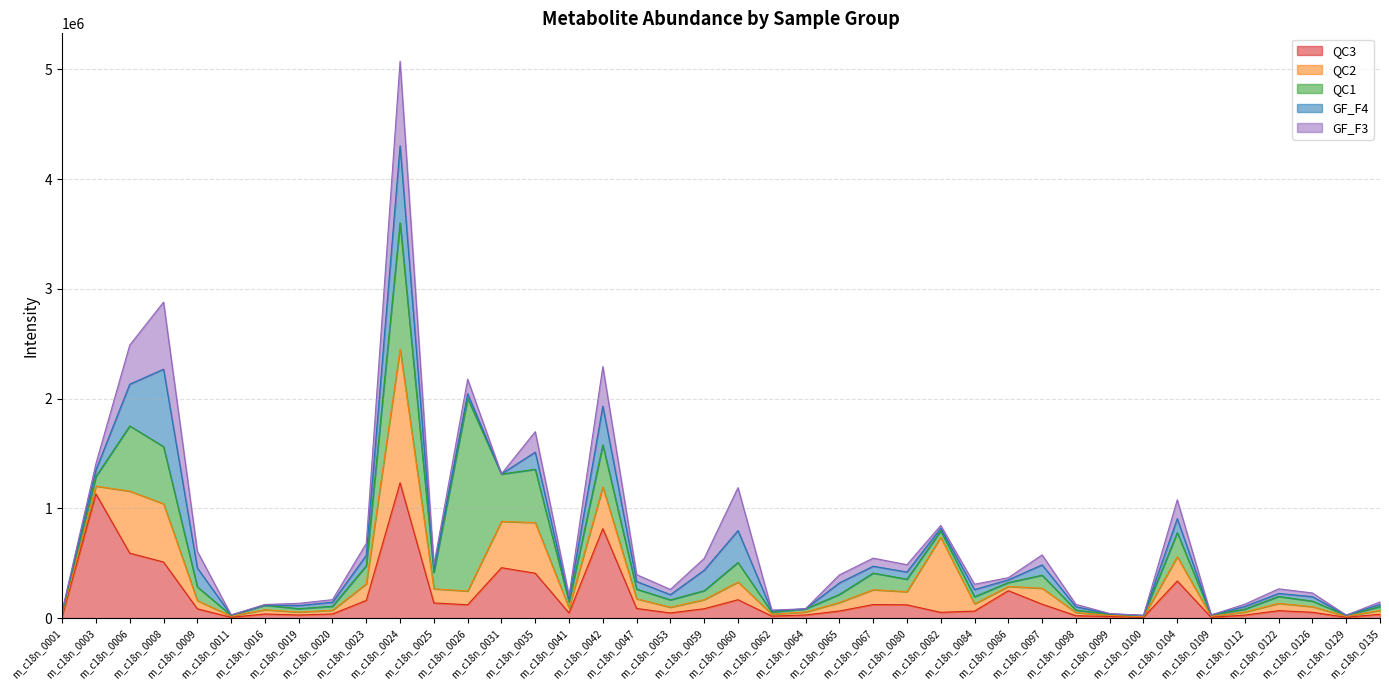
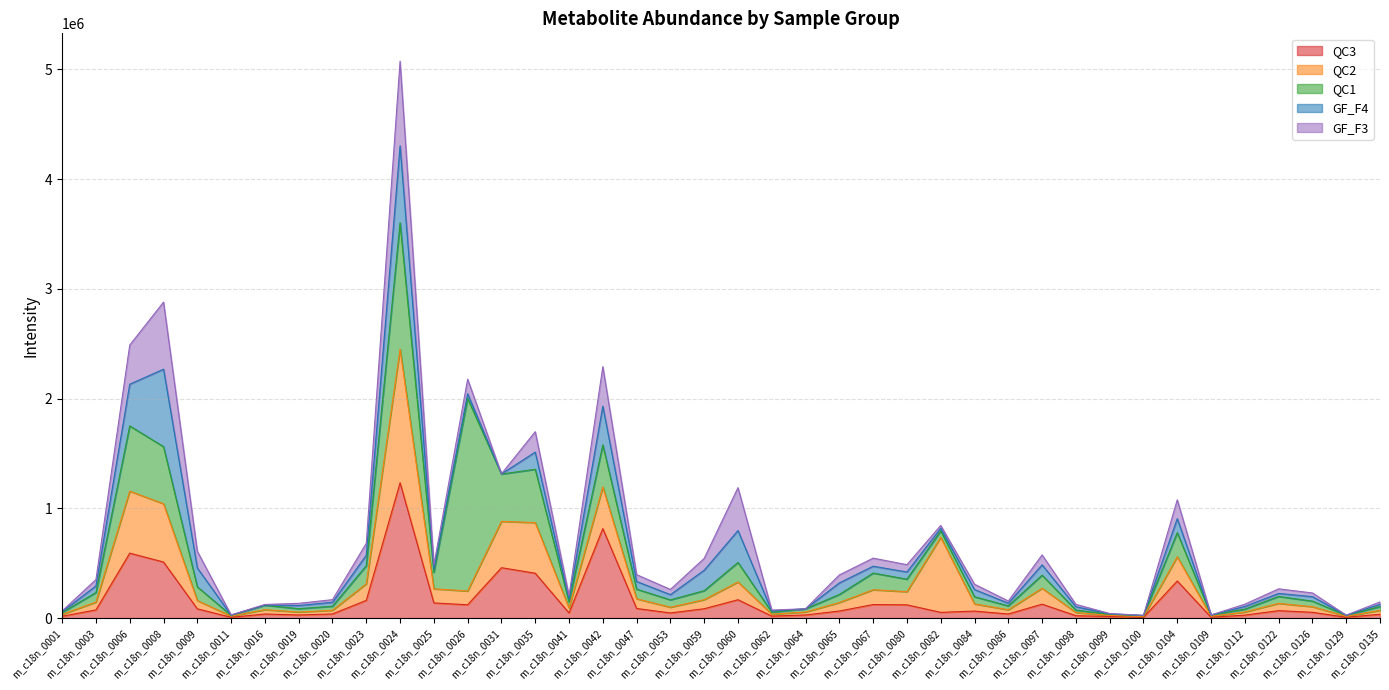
  {
    "QC3": {
-     "m_c18n_0003": 1130000,
+     "m_c18n_0003": 70000,
      "m_c18n_0006": 590000,
      "m_c18n_0008": 510000,
      "m_c18n_0009": 80000,
      "m_c18n_0016": 40000,
      "m_c18n_0019": 30000,
      "m_c18n_0020": 40000,
      "m_c18n_0023": 160000,
      "m_c18n_0024": 1230000,
      "m_c18n_0025": 140000,
      "m_c18n_0026": 120000,
      "m_c18n_0031": 460000,
      "m_c18n_0035": 410000,
      "m_c18n_0041": 50000,
      "m_c18n_0042": 820000,
      "m_c18n_0047": 90000,
      "m_c18n_0053": 50000,
      "m_c18n_0059": 90000,
      "m_c18n_0060": 170000,
      "m_c18n_0064": 30000,
      "m_c18n_0065": 60000,
      "m_c18n_0067": 120000,
      "m_c18n_0080": 120000,
      "m_c18n_0082": 50000,
      "m_c18n_0084": 60000,
-     "m_c18n_0086": 250000,
+     "m_c18n_0086": 40000,
      "m_c18n_0097": 130000,
      "m_c18n_0098": 20000,
      "m_c18n_0104": 340000,
      "m_c18n_0112": 30000,
      "m_c18n_0122": 70000,
      "m_c18n_0126": 50000,
      "m_c18n_0135": 40000
    },
    "QC2": {
      "m_c18n_0003": 70000,
      "m_c18n_0006": 560000,
      "m_c18n_0008": 530000,
      "m_c18n_0009": 80000,
      "m_c18n_0016": 40000,
      "m_c18n_0019": 30000,
      "m_c18n_0020": 30000,
      "m_c18n_0023": 150000,
      "m_c18n_0024": 1220000,
      "m_c18n_0025": 130000,
      "m_c18n_0026": 130000,
      "m_c18n_0031": 420000,
      "m_c18n_0035": 460000,
      "m_c18n_0041": 50000,
      "m_c18n_0042": 380000,
      "m_c18n_0047": 90000,
      "m_c18n_0053": 50000,
      "m_c18n_0059": 80000,
      "m_c18n_0060": 160000,
      "m_c18n_0064": 30000,
      "m_c18n_0065": 80000,
      "m_c18n_0067": 130000,
      "m_c18n_0080": 120000,
      "m_c18n_0082": 680000,
      "m_c18n_0084": 70000,
      "m_c18n_0086": 40000,
      "m_c18n_0097": 150000,
      "m_c18n_0104": 220000,
      "m_c18n_0112": 30000,
      "m_c18n_0122": 70000,
      "m_c18n_0126": 50000,
      "m_c18n_0135": 40000
    },
    "QC1": {
      "m_c18n_0003": 90000,
      "m_c18n_0006": 590000,
      "m_c18n_0008": 520000,
      "m_c18n_0009": 120000,
      "m_c18n_0019": 30000,
      "m_c18n_0020": 40000,
      "m_c18n_0023": 160000,
      "m_c18n_0024": 1150000,
      "m_c18n_0025": 150000,
      "m_c18n_0026": 1750000,
      "m_c18n_0035": 490000,
      "m_c18n_0041": 50000,
      "m_c18n_0042": 380000,
      "m_c18n_0047": 90000,
      "m_c18n_0053": 70000,
      "m_c18n_0059": 80000,
      "m_c18n_0060": 180000,
      "m_c18n_0065": 70000,
      "m_c18n_0067": 150000,
      "m_c18n_0080": 110000,
      "m_c18n_0082": 60000,
      "m_c18n_0084": 60000,
      "m_c18n_0086": 40000,
      "m_c18n_0097": 120000,
      "m_c18n_0104": 220000,
      "m_c18n_0112": 30000,
      "m_c18n_0122": 60000,
      "m_c18n_0126": 50000
    },
    "GF_F4": {
      "m_c18n_0003": 60000,
      "m_c18n_0006": 380000,
      "m_c18n_0008": 710000,
      "m_c18n_0009": 170000,
      "m_c18n_0023": 100000,
      "m_c18n_0024": 700000,
      "m_c18n_0025": 30000,
      "m_c18n_0026": 40000,
      "m_c18n_0035": 160000,
      "m_c18n_0041": 30000,
      "m_c18n_0042": 350000,
      "m_c18n_0047": 70000,
      "m_c18n_0053": 50000,
      "m_c18n_0059": 190000,
      "m_c18n_0060": 290000,
      "m_c18n_0065": 100000,
      "m_c18n_0067": 60000,
      "m_c18n_0080": 70000,
      "m_c18n_0082": 20000,
      "m_c18n_0084": 70000,
      "m_c18n_0097": 90000,
      "m_c18n_0104": 130000,
      "m_c18n_0122": 30000,
      "m_c18n_0126": 40000
    },
    "GF_F3": {
      "m_c18n_0003": 60000,
      "m_c18n_0006": 360000,
      "m_c18n_0008": 610000,
      "m_c18n_0009": 150000,
      "m_c18n_0023": 110000,
      "m_c18n_0024": 770000,
      "m_c18n_0025": 40000,
      "m_c18n_0026": 130000,
      "m_c18n_0035": 190000,
      "m_c18n_0041": 30000,
      "m_c18n_0042": 360000,
      "m_c18n_0047": 60000,
      "m_c18n_0053": 50000,
      "m_c18n_0059": 110000,
      "m_c18n_0060": 390000,
      "m_c18n_0065": 70000,
      "m_c18n_0067": 70000,
      "m_c18n_0080": 70000,
      "m_c18n_0082": 30000,
      "m_c18n_0084": 50000,
      "m_c18n_0097": 90000,
      "m_c18n_0104": 170000,
      "m_c18n_0122": 40000,
      "m_c18n_0126": 30000
    }
  }
